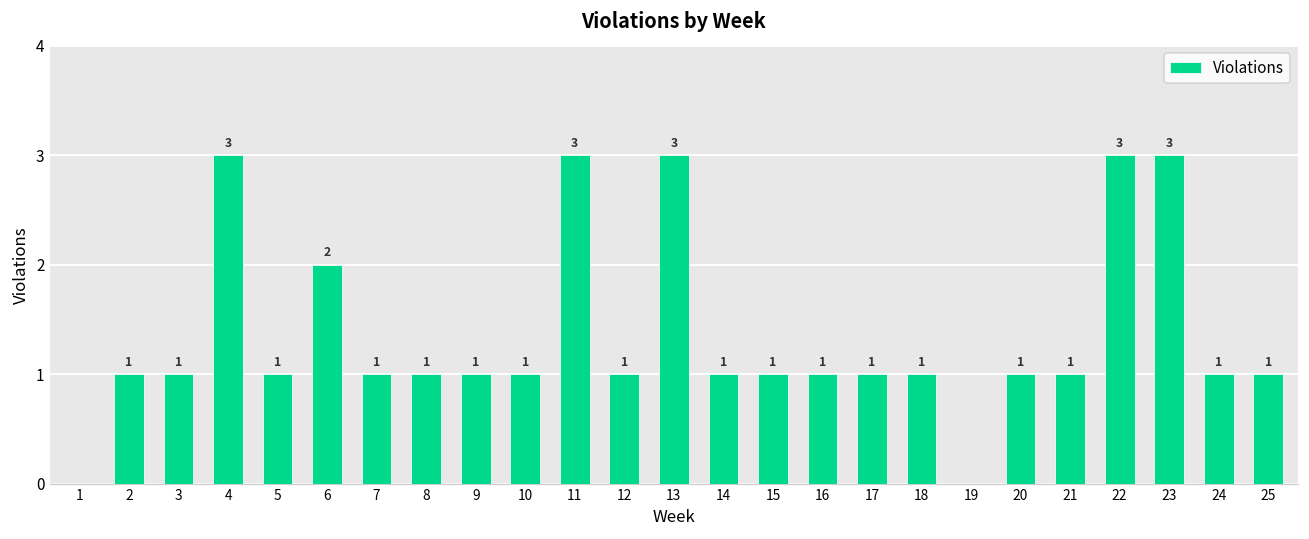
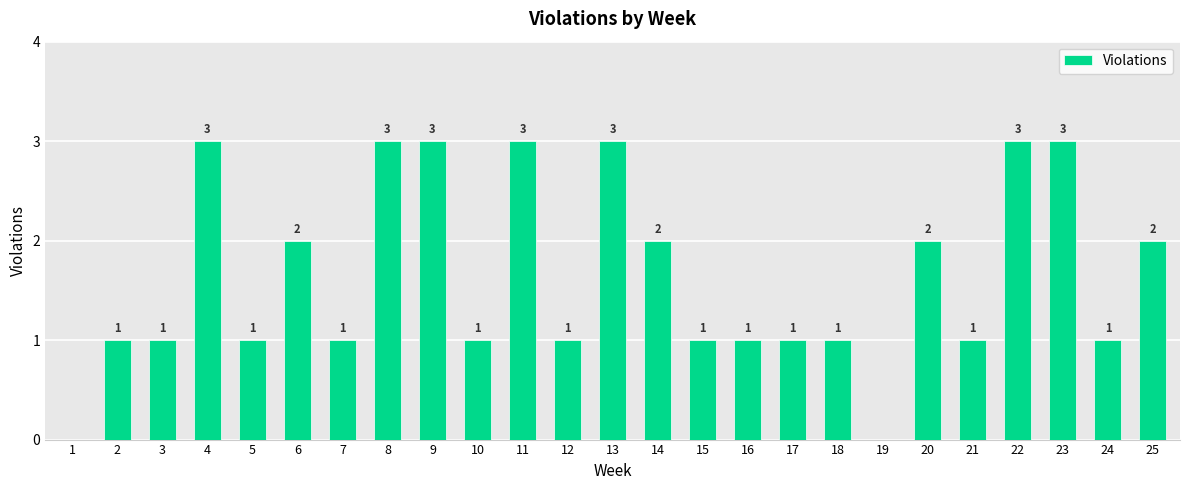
  {
    "2": 1,
    "3": 1,
    "4": 3,
    "5": 1,
    "6": 2,
    "7": 1,
-   "8": 1,
-   "9": 1,
+   "8": 3,
+   "9": 3,
    "10": 1,
    "11": 3,
    "12": 1,
    "13": 3,
-   "14": 1,
+   "14": 2,
    "15": 1,
    "16": 1,
    "17": 1,
    "18": 1,
-   "20": 1,
+   "20": 2,
    "21": 1,
    "22": 3,
    "23": 3,
    "24": 1,
-   "25": 1
+   "25": 2
  }
